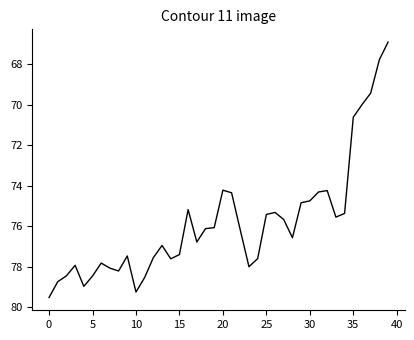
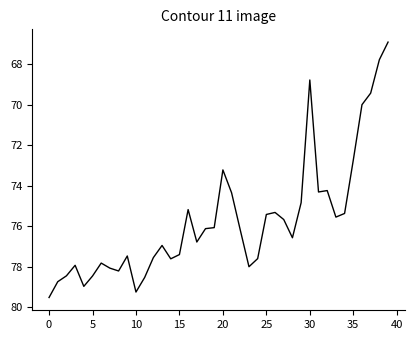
  {
    "0": 79.5,
    "5": 78.5,
    "10": 79.2,
    "15": 77.4,
-   "20": 74.2,
+   "20": 73.2,
    "25": 75.4,
-   "30": 74.7,
-   "35": 70.6
+   "30": 68.8,
+   "35": 72.7
  }
